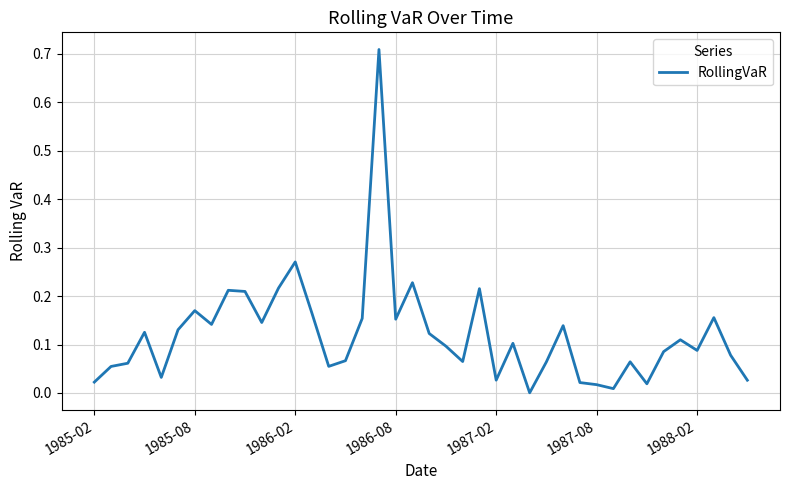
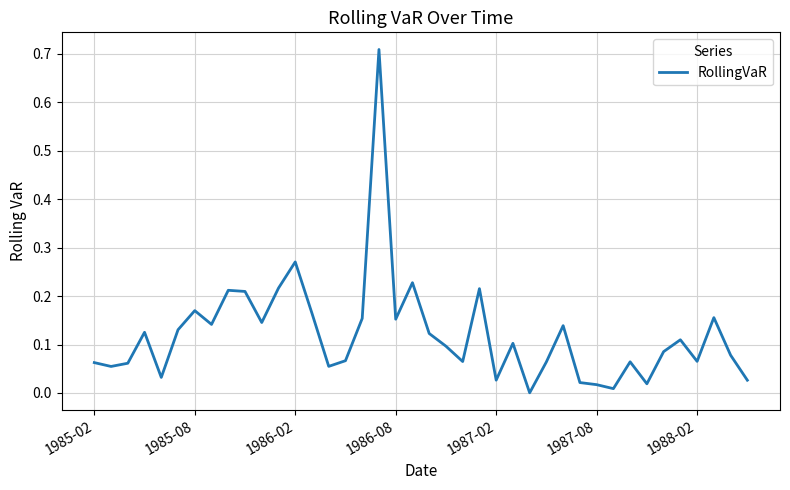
  {
-   "1985-02": 0.02,
+   "1985-02": 0.06,
    "1985-08": 0.17,
    "1986-02": 0.27,
    "1986-08": 0.15,
    "1987-02": 0.03,
    "1987-08": 0.02,
-   "1988-02": 0.09
+   "1988-02": 0.07
  }
